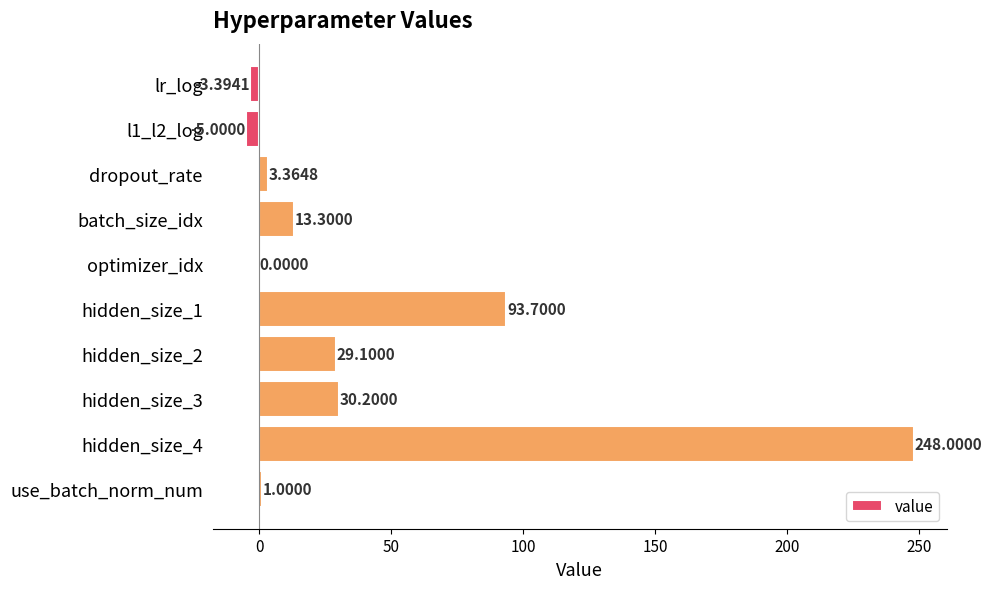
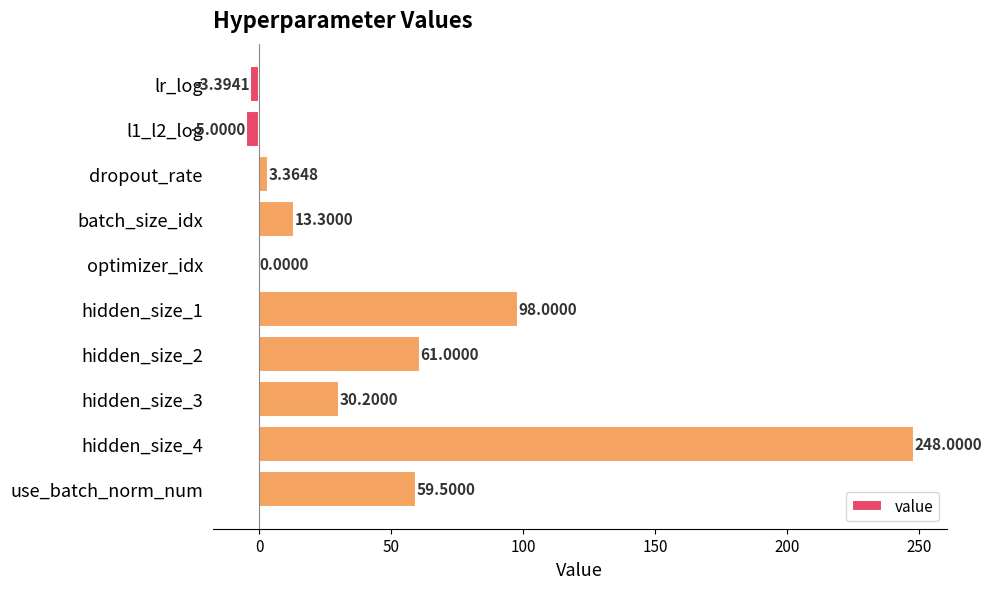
  {
    "lr_log": -3.3941,
    "l1_l2_log": -5.0000,
    "dropout_rate": 3.3648,
    "batch_size_idx": 13.3000,
    "optimizer_idx": 0.0000,
-   "hidden_size_1": 93.7000,
-   "hidden_size_2": 29.1000,
+   "hidden_size_1": 98.0000,
+   "hidden_size_2": 61.0000,
    "hidden_size_3": 30.2000,
    "hidden_size_4": 248.0000,
-   "use_batch_norm_num": 1.0000
+   "use_batch_norm_num": 59.5000
  }
